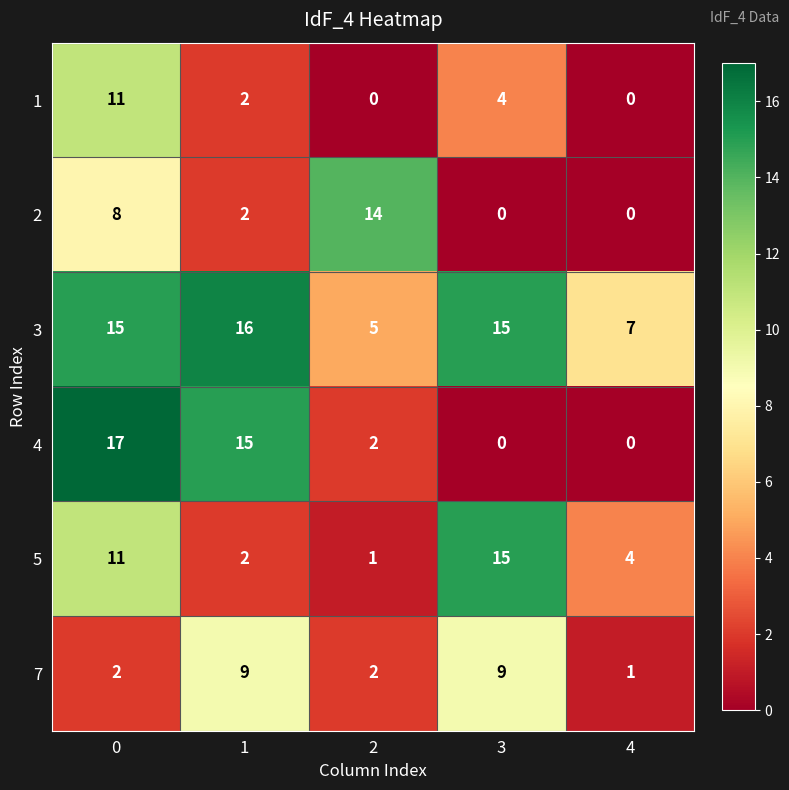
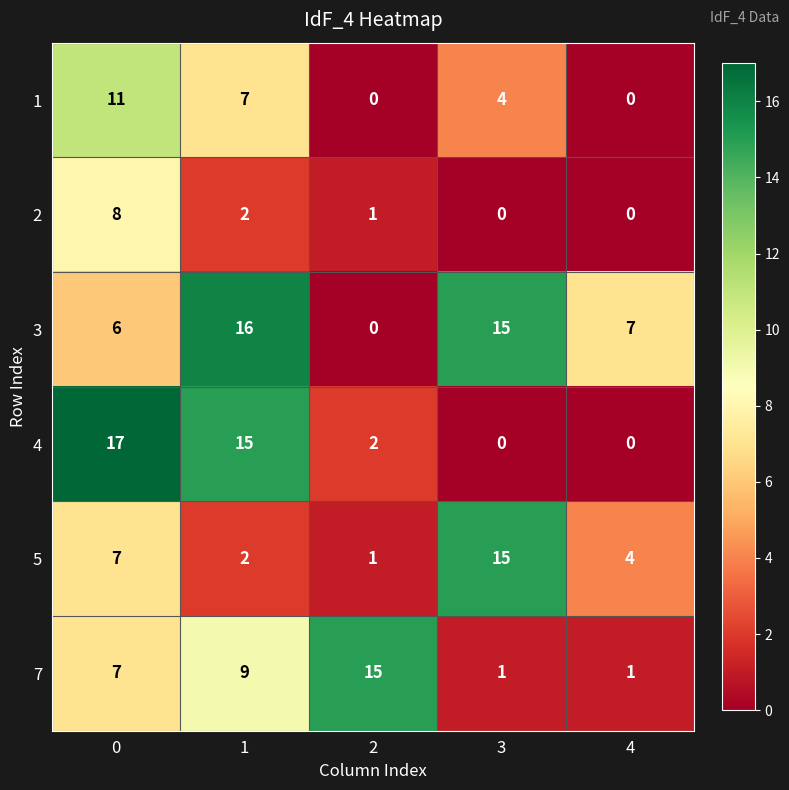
  {
    "1": {
      "0": 11,
-     "1": 2,
+     "1": 7,
      "2": 0,
      "3": 4,
      "4": 0
    },
    "2": {
      "0": 8,
      "1": 2,
-     "2": 14,
+     "2": 1,
      "3": 0,
      "4": 0
    },
    "3": {
-     "0": 15,
+     "0": 6,
      "1": 16,
-     "2": 5,
+     "2": 0,
      "3": 15,
      "4": 7
    },
    "4": {
      "0": 17,
      "1": 15,
      "2": 2,
      "3": 0,
      "4": 0
    },
    "5": {
-     "0": 11,
+     "0": 7,
      "1": 2,
      "2": 1,
      "3": 15,
      "4": 4
    },
    "7": {
-     "0": 2,
+     "0": 7,
      "1": 9,
-     "2": 2,
-     "3": 9,
+     "2": 15,
+     "3": 1,
      "4": 1
    }
  }
